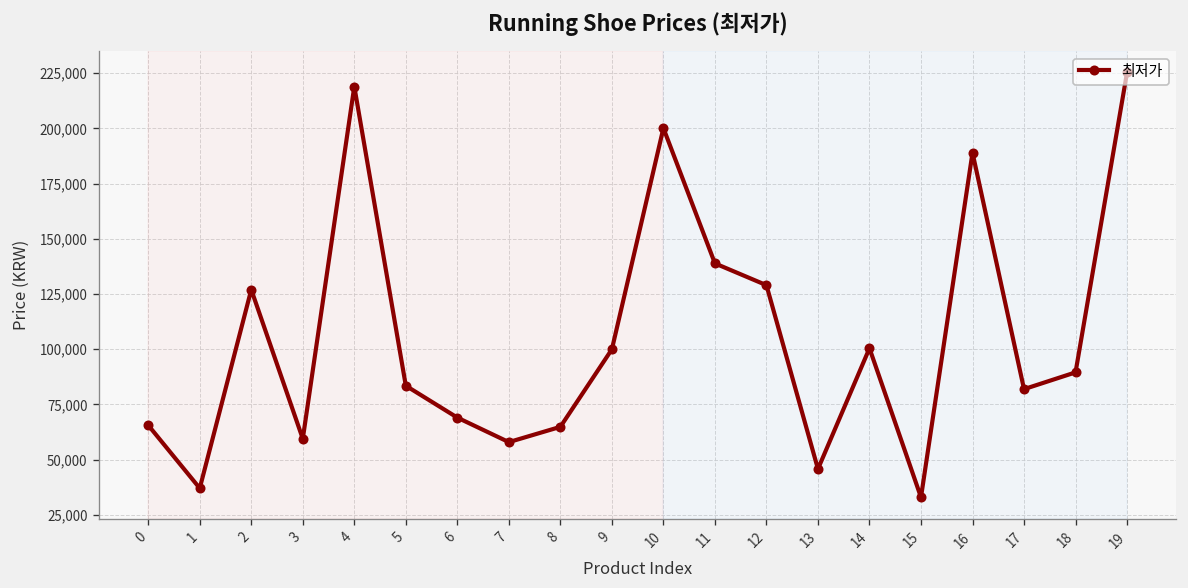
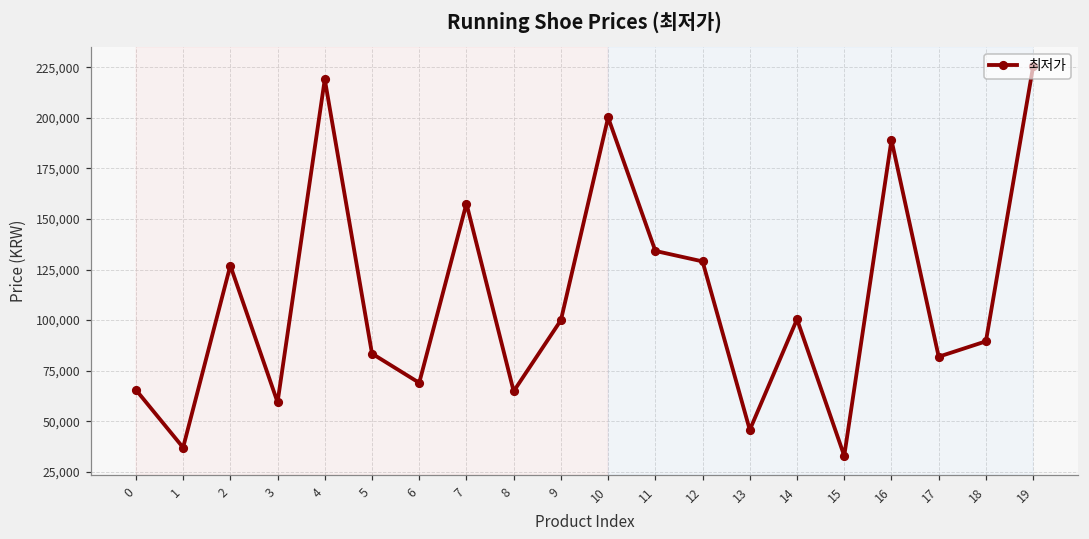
  {
    "0": "66,000",
    "1": "37,000",
    "2": "127,000",
    "3": "59,000",
    "4": "219,000",
    "5": "83,000",
    "6": "69,000",
-   "7": "58,000",
+   "7": "158,000",
    "8": "65,000",
    "9": "100,000",
    "10": "200,000",
-   "11": "139,000",
+   "11": "134,000",
    "12": "129,000",
    "13": "46,000",
    "14": "100,000",
    "15": "33,000",
    "16": "189,000",
    "17": "82,000",
    "18": "90,000"
  }
